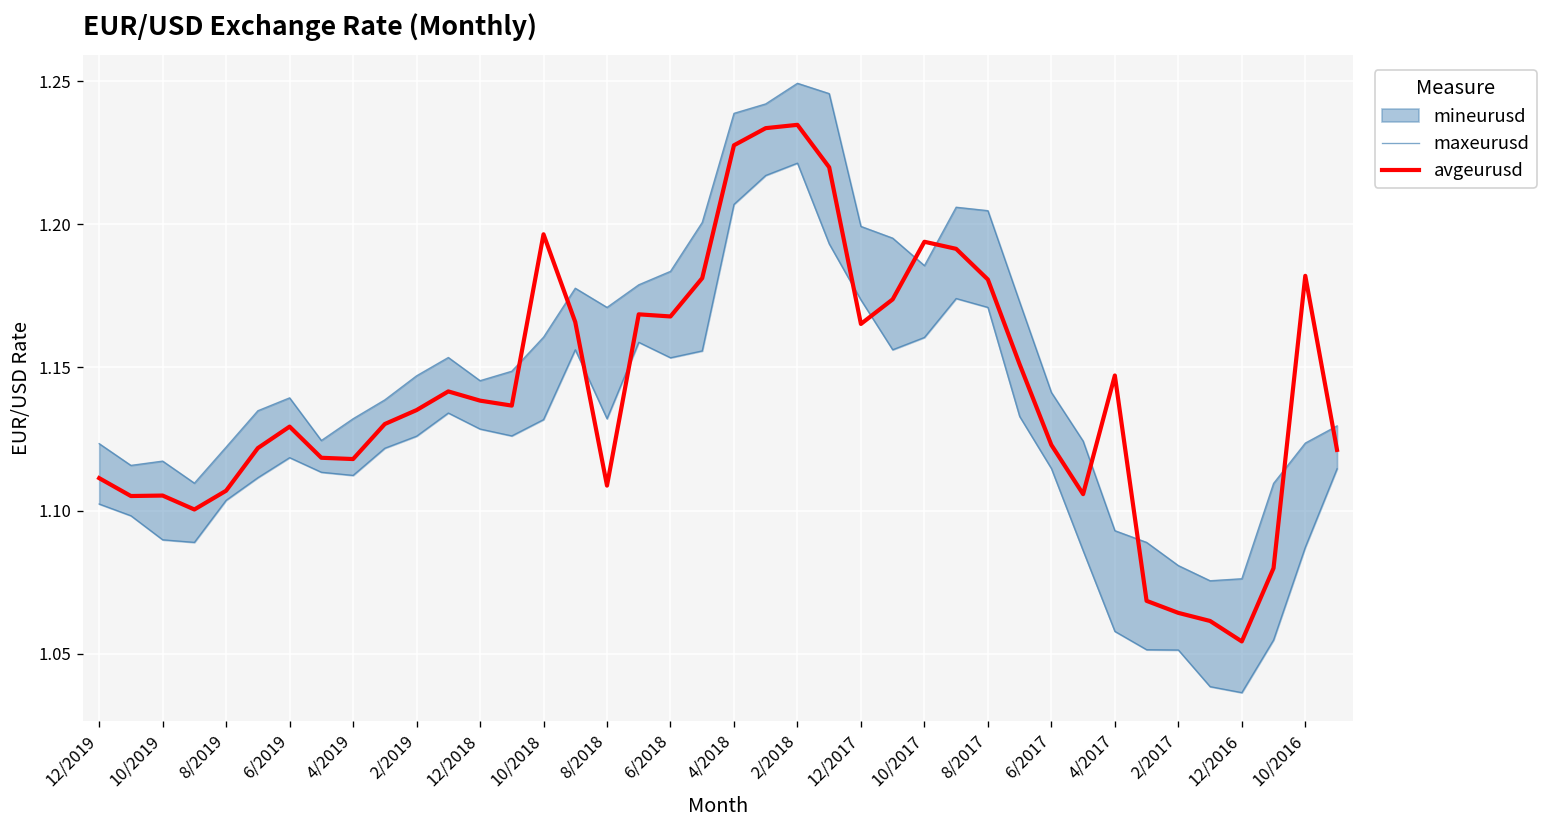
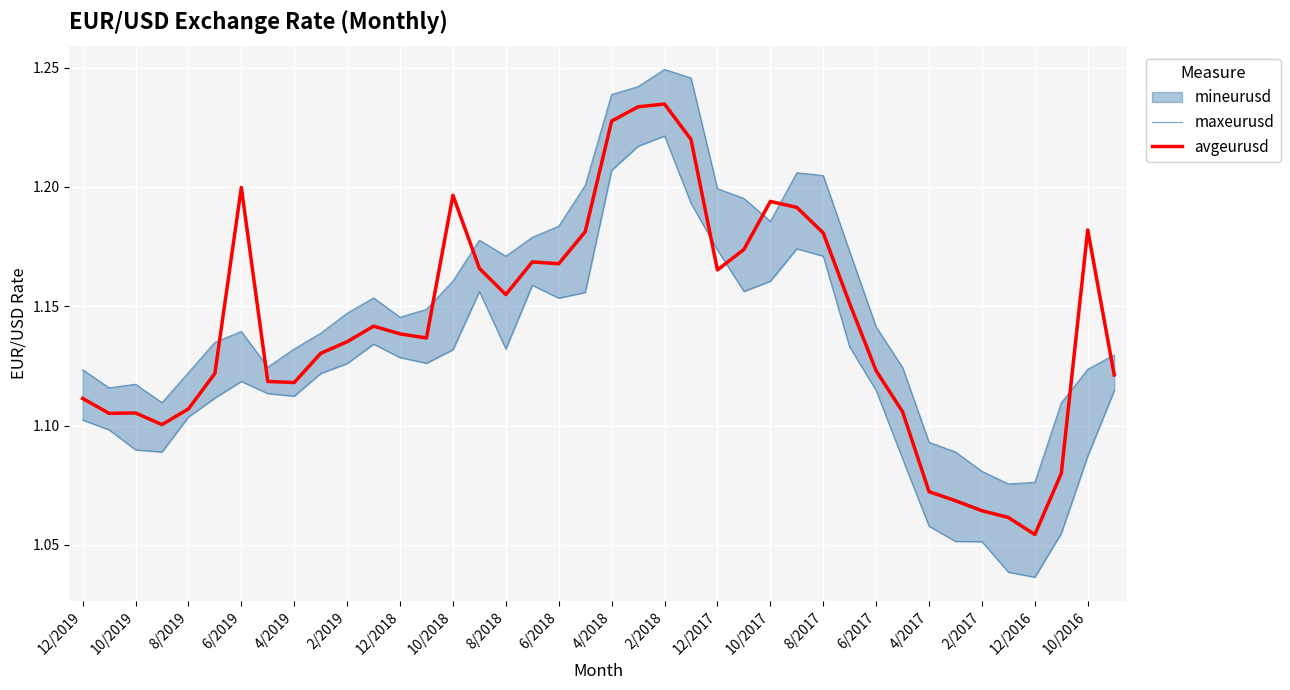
  {
    "avgeurusd": {
      "12/2019": 1.111,
      "10/2019": 1.105,
      "8/2019": 1.107,
-     "6/2019": 1.129,
+     "6/2019": 1.200,
      "4/2019": 1.118,
      "2/2019": 1.135,
      "12/2018": 1.138,
      "10/2018": 1.197,
-     "8/2018": 1.109,
+     "8/2018": 1.155,
      "6/2018": 1.168,
      "4/2018": 1.228,
      "2/2018": 1.235,
      "12/2017": 1.165,
      "10/2017": 1.194,
      "8/2017": 1.181,
      "6/2017": 1.123,
-     "4/2017": 1.147,
+     "4/2017": 1.072,
      "2/2017": 1.064,
      "12/2016": 1.054,
      "10/2016": 1.182
    }
  }
